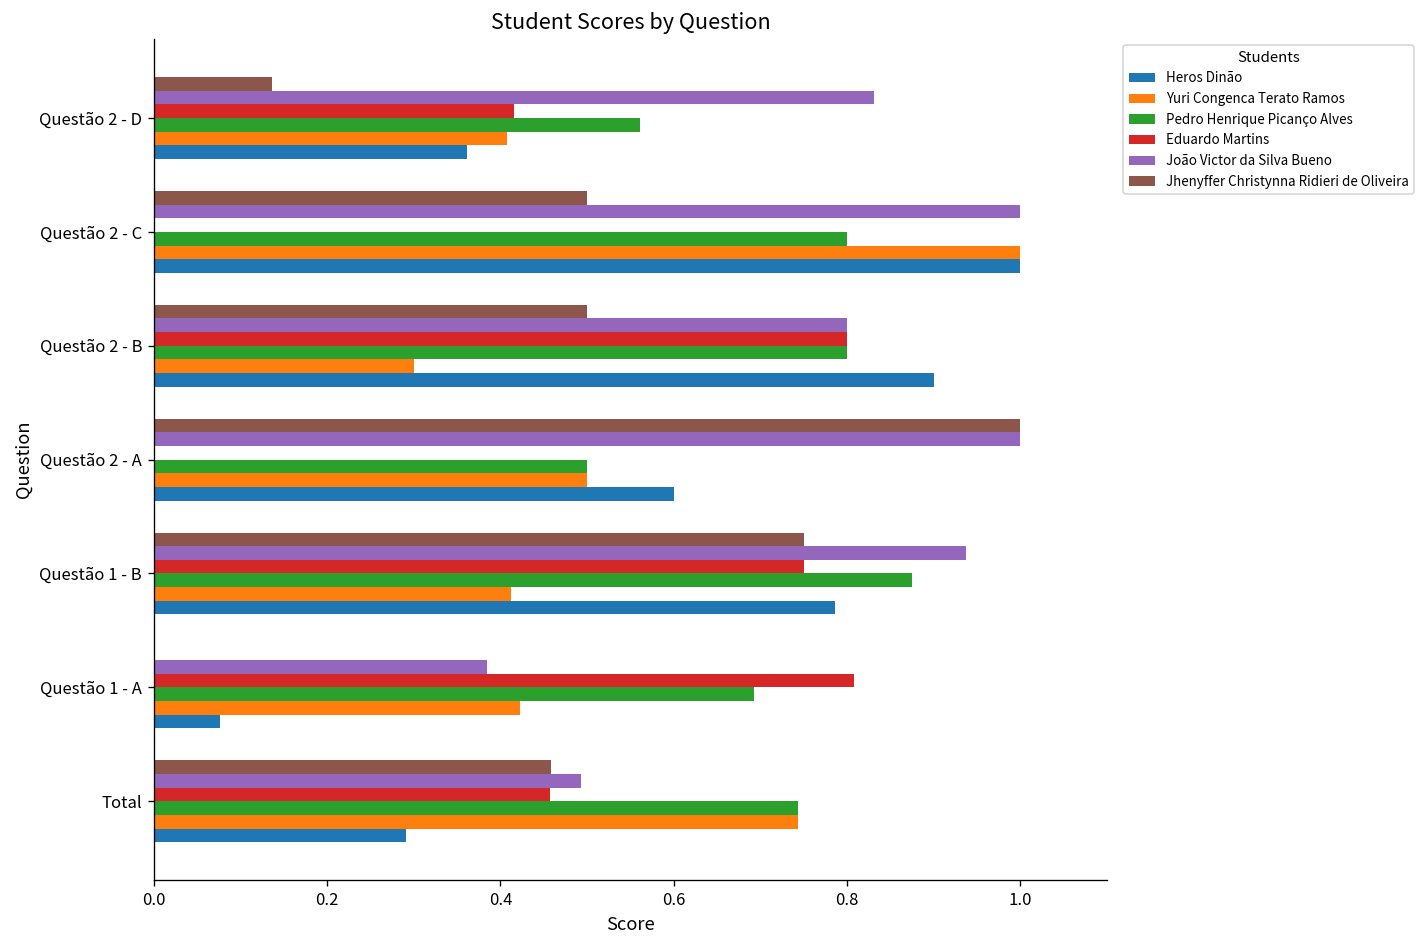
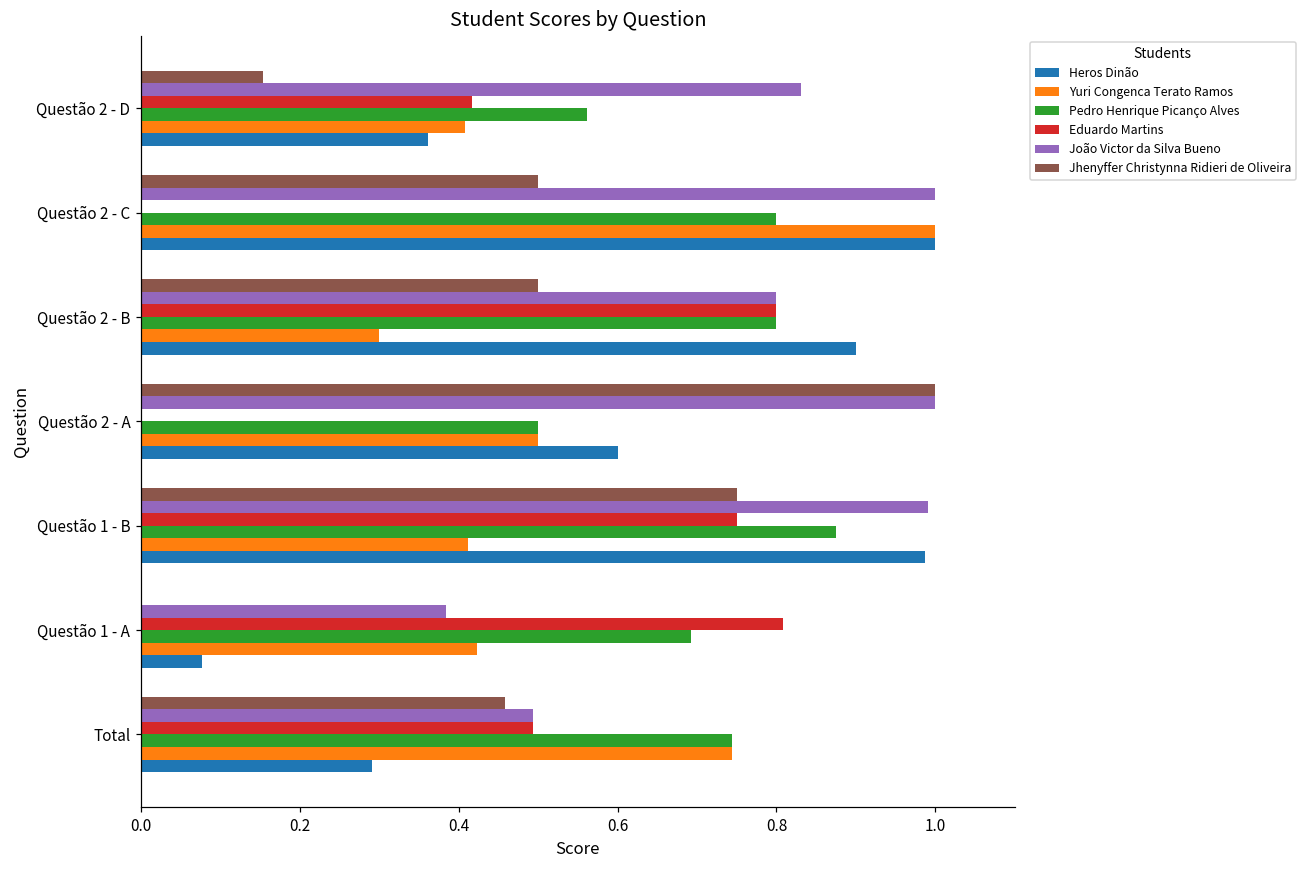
  {
    "Heros Dinão": {
      "Questão 2 - D": 0.36,
      "Questão 2 - C": 1.00,
      "Questão 2 - B": 0.90,
      "Questão 2 - A": 0.60,
-     "Questão 1 - B": 0.79,
+     "Questão 1 - B": 0.99,
      "Questão 1 - A": 0.08,
      "Total": 0.29
    },
    "Yuri Congenca Terato Ramos": {
      "Questão 2 - D": 0.41,
      "Questão 2 - C": 1.00,
      "Questão 2 - B": 0.30,
      "Questão 2 - A": 0.50,
      "Questão 1 - B": 0.41,
      "Questão 1 - A": 0.42,
      "Total": 0.74
    },
    "Pedro Henrique Picanço Alves": {
      "Questão 2 - D": 0.56,
      "Questão 2 - C": 0.80,
      "Questão 2 - B": 0.80,
      "Questão 2 - A": 0.50,
      "Questão 1 - B": 0.88,
      "Questão 1 - A": 0.69,
      "Total": 0.74
    },
    "Eduardo Martins": {
      "Questão 2 - D": 0.42,
      "Questão 2 - C": 0.00,
      "Questão 2 - B": 0.80,
      "Questão 2 - A": 0.00,
      "Questão 1 - B": 0.75,
      "Questão 1 - A": 0.81,
-     "Total": 0.46
+     "Total": 0.49
    },
    "João Victor da Silva Bueno": {
      "Questão 2 - D": 0.83,
      "Questão 2 - C": 1.00,
      "Questão 2 - B": 0.80,
      "Questão 2 - A": 1.00,
-     "Questão 1 - B": 0.94,
+     "Questão 1 - B": 0.99,
      "Questão 1 - A": 0.38,
      "Total": 0.49
    },
    "Jhenyffer Christynna Ridieri de Oliveira": {
-     "Questão 2 - D": 0.14,
+     "Questão 2 - D": 0.15,
      "Questão 2 - C": 0.50,
      "Questão 2 - B": 0.50,
      "Questão 2 - A": 1.00,
      "Questão 1 - B": 0.75,
      "Questão 1 - A": 0.00,
      "Total": 0.46
    }
  }
